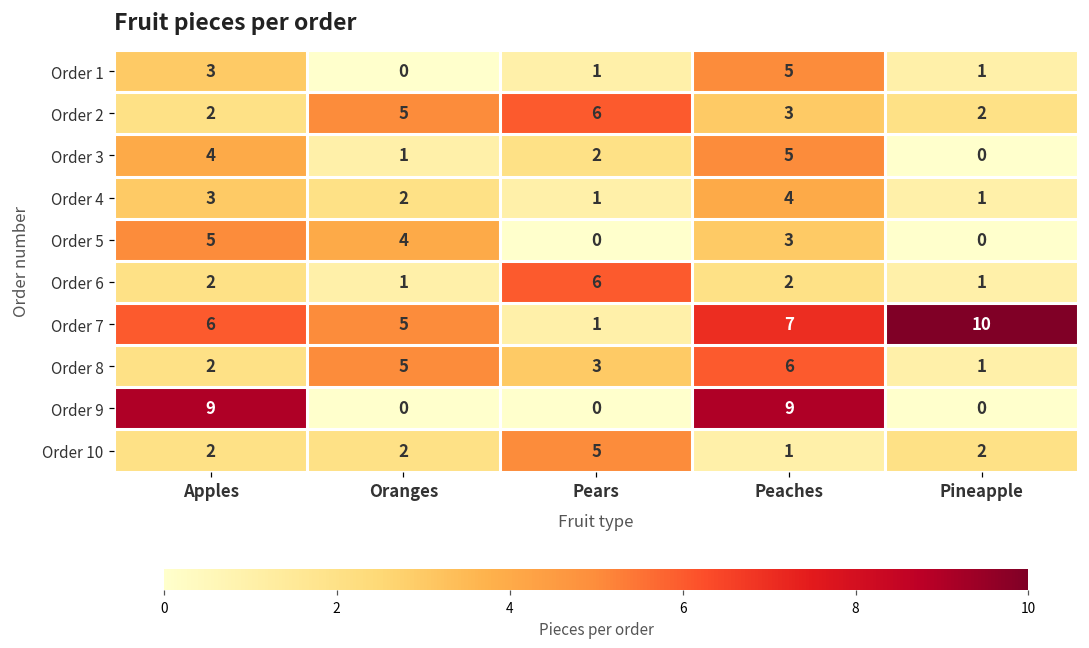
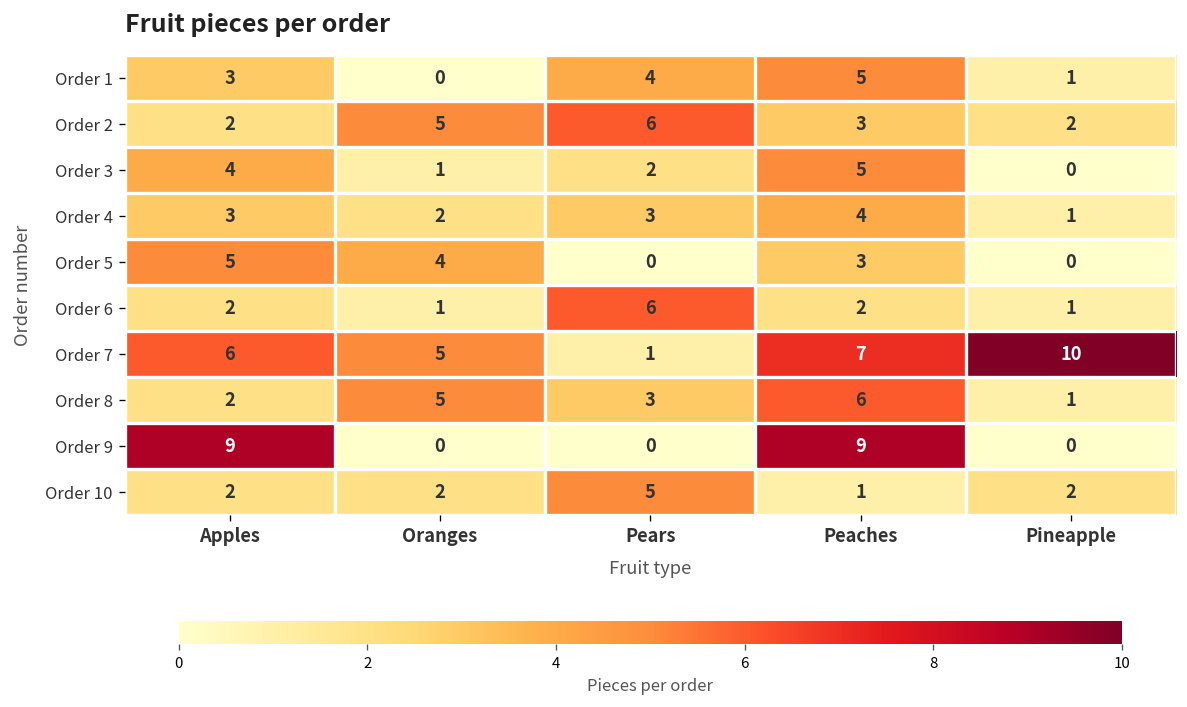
  {
    "Order 1": {
      "Apples": 3,
      "Oranges": 0,
-     "Pears": 1,
+     "Pears": 4,
      "Peaches": 5,
      "Pineapple": 1
    },
    "Order 2": {
      "Apples": 2,
      "Oranges": 5,
      "Pears": 6,
      "Peaches": 3,
      "Pineapple": 2
    },
    "Order 3": {
      "Apples": 4,
      "Oranges": 1,
      "Pears": 2,
      "Peaches": 5,
      "Pineapple": 0
    },
    "Order 4": {
      "Apples": 3,
      "Oranges": 2,
-     "Pears": 1,
+     "Pears": 3,
      "Peaches": 4,
      "Pineapple": 1
    },
    "Order 5": {
      "Apples": 5,
      "Oranges": 4,
      "Pears": 0,
      "Peaches": 3,
      "Pineapple": 0
    },
    "Order 6": {
      "Apples": 2,
      "Oranges": 1,
      "Pears": 6,
      "Peaches": 2,
      "Pineapple": 1
    },
    "Order 7": {
      "Apples": 6,
      "Oranges": 5,
      "Pears": 1,
      "Peaches": 7,
      "Pineapple": 10
    },
    "Order 8": {
      "Apples": 2,
      "Oranges": 5,
      "Pears": 3,
      "Peaches": 6,
      "Pineapple": 1
    },
    "Order 9": {
      "Apples": 9,
      "Oranges": 0,
      "Pears": 0,
      "Peaches": 9,
      "Pineapple": 0
    },
    "Order 10": {
      "Apples": 2,
      "Oranges": 2,
      "Pears": 5,
      "Peaches": 1,
      "Pineapple": 2
    }
  }
